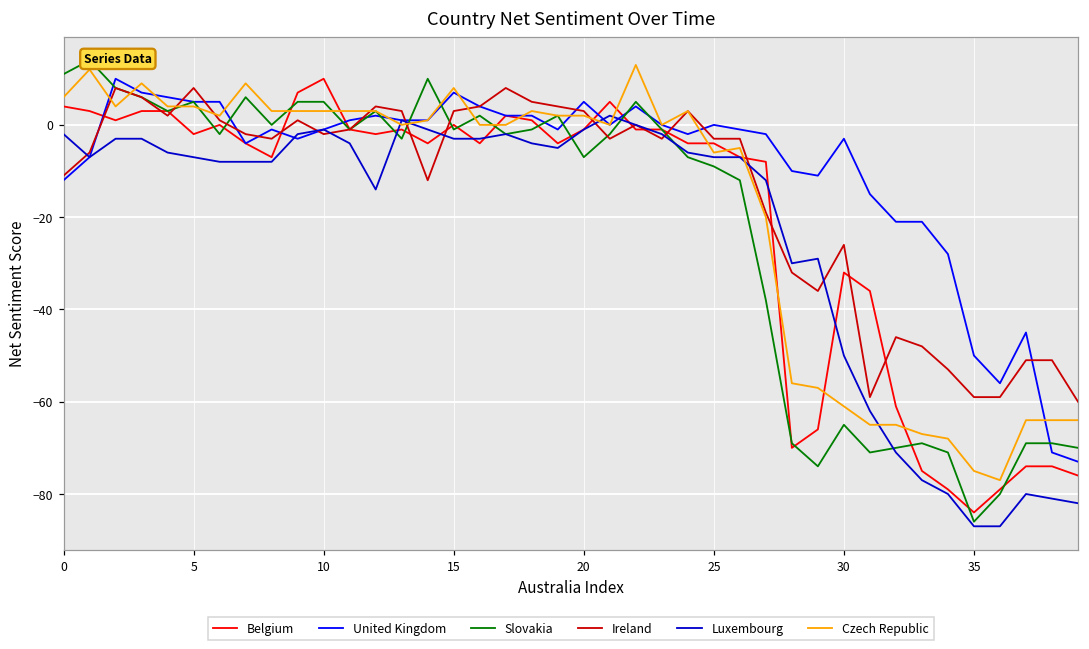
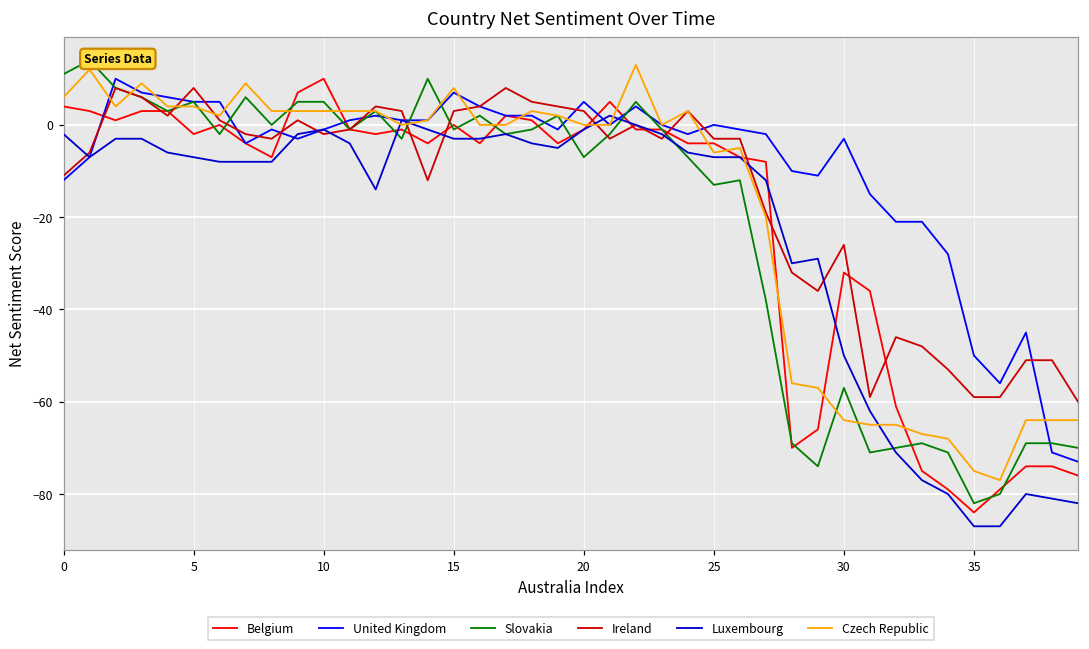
  {
    "Slovakia": {
      "0": 11,
      "10": 5,
      "15": -1,
      "20": -7,
-     "25": -9,
-     "30": -65,
-     "35": -86
+     "25": -13,
+     "30": -57,
+     "35": -82
    },
    "Czech Republic": {
      "0": 6,
      "5": 4,
      "10": 3,
      "15": 8,
-     "20": 2,
+     "20": 0,
      "25": -6,
-     "30": -61,
+     "30": -64,
      "35": -75
    }
  }
